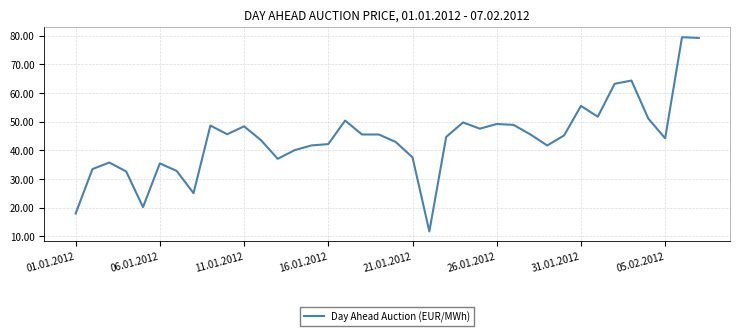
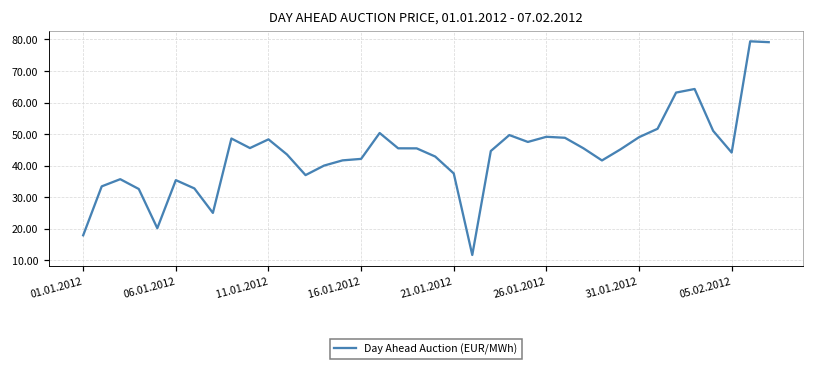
  {
    "01.01.2012": 18,
    "06.01.2012": 35,
    "11.01.2012": 48,
    "16.01.2012": 42,
    "21.01.2012": 38,
    "26.01.2012": 49,
-   "31.01.2012": 55,
+   "31.01.2012": 49,
    "05.02.2012": 44
  }
